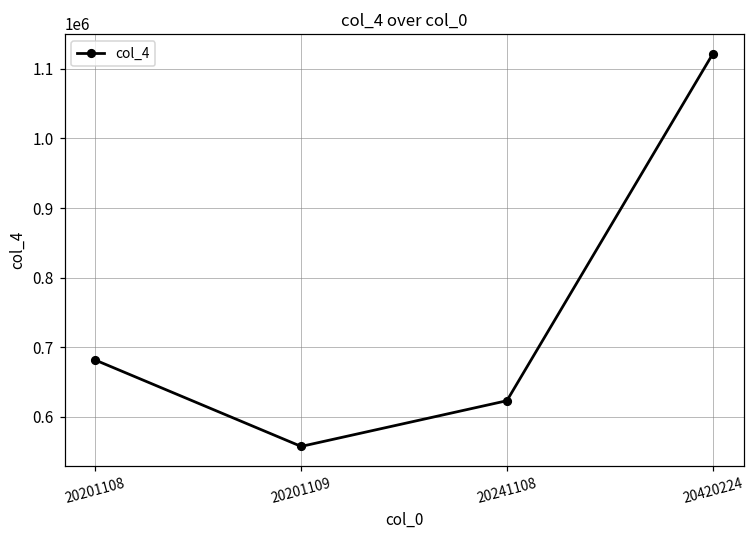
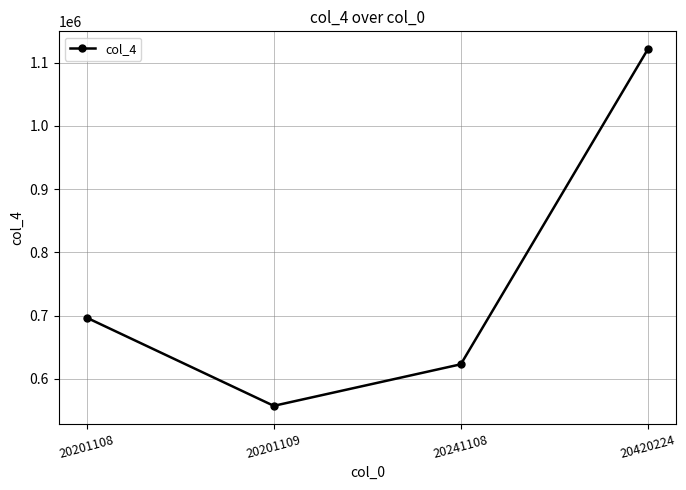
  {
-   "20201108": 680000,
+   "20201108": 700000,
    "20201109": 560000,
    "20241108": 620000,
    "20420224": 1120000
  }
